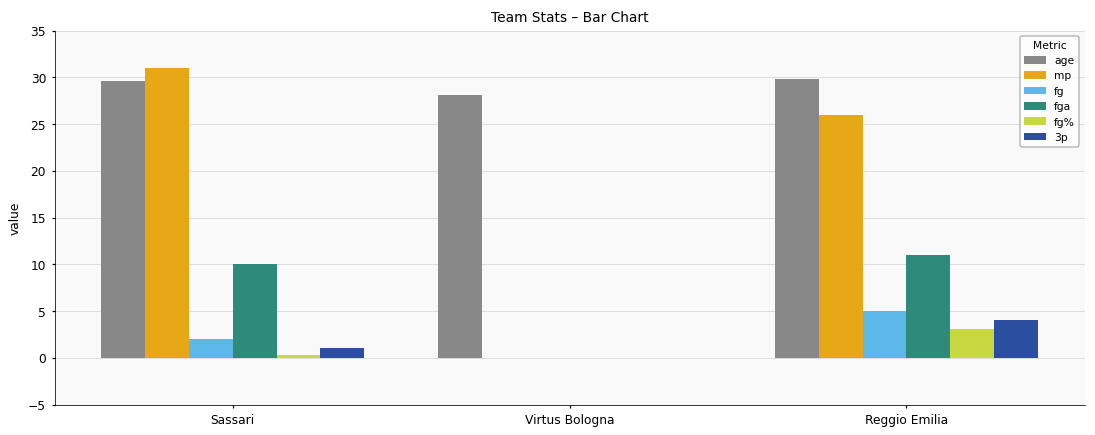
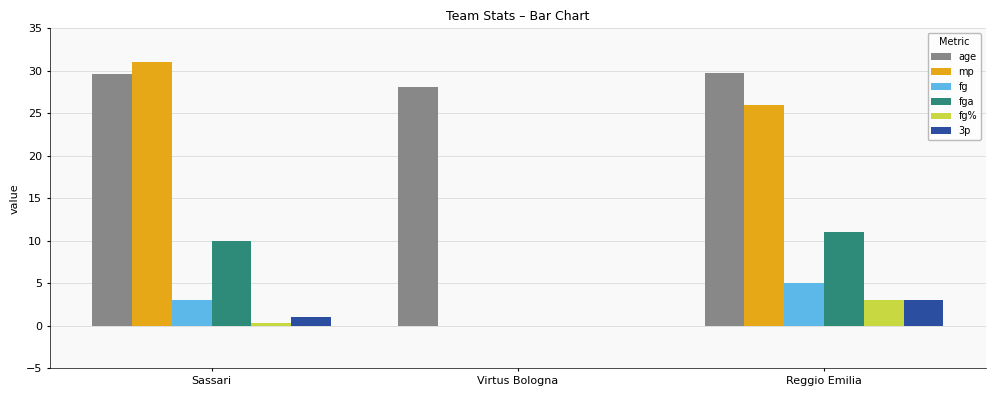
  {
    "age": {
      "Sassari": 30,
      "Virtus Bologna": 28,
      "Reggio Emilia": 30
    },
    "mp": {
      "Sassari": 31,
      "Virtus Bologna": 0,
      "Reggio Emilia": 26
    },
    "fg": {
-     "Sassari": 2,
+     "Sassari": 3,
      "Virtus Bologna": 0,
      "Reggio Emilia": 5
    },
    "fga": {
      "Sassari": 10,
      "Virtus Bologna": 0,
      "Reggio Emilia": 11
    },
    "fg%": {
      "Sassari": 0,
      "Virtus Bologna": 0,
      "Reggio Emilia": 3
    },
    "3p": {
      "Sassari": 1,
      "Virtus Bologna": 0,
-     "Reggio Emilia": 4
+     "Reggio Emilia": 3
    }
  }
